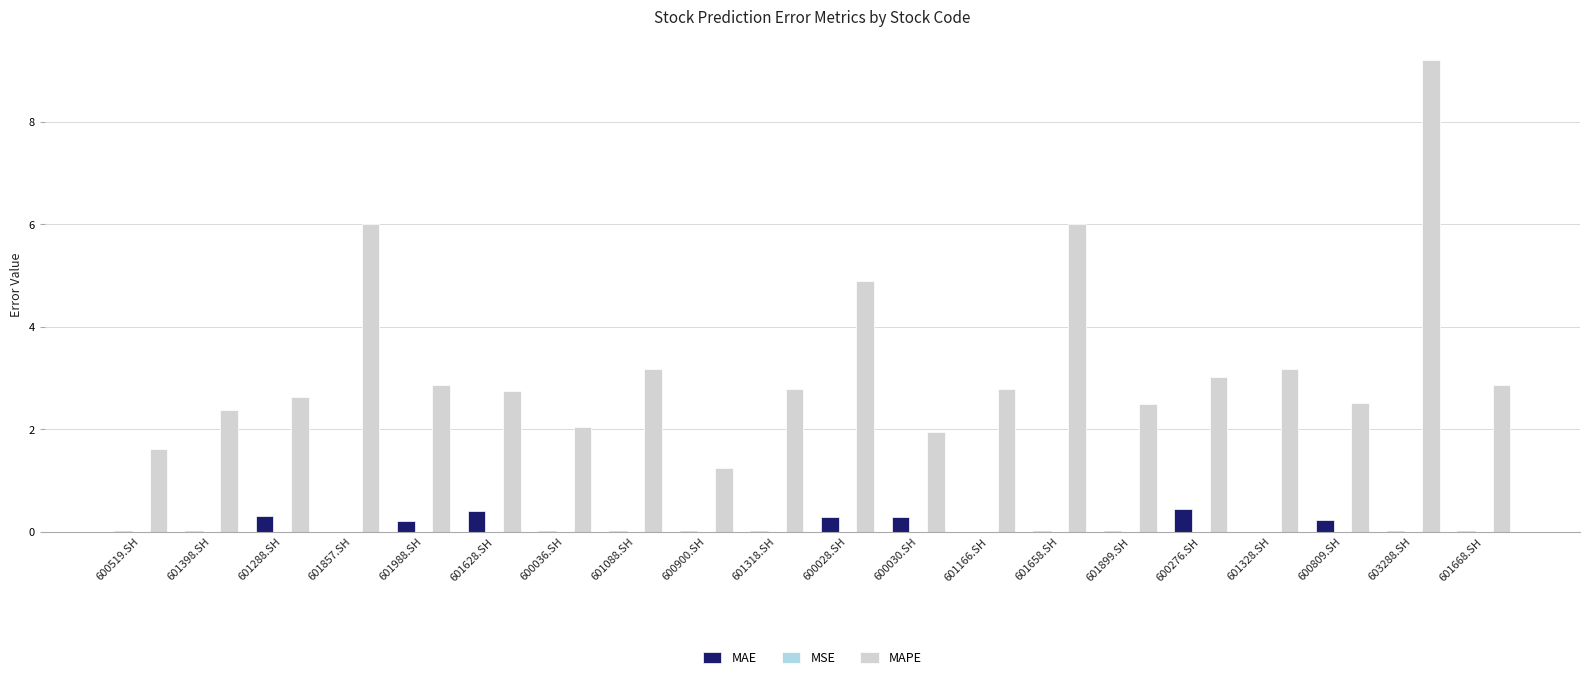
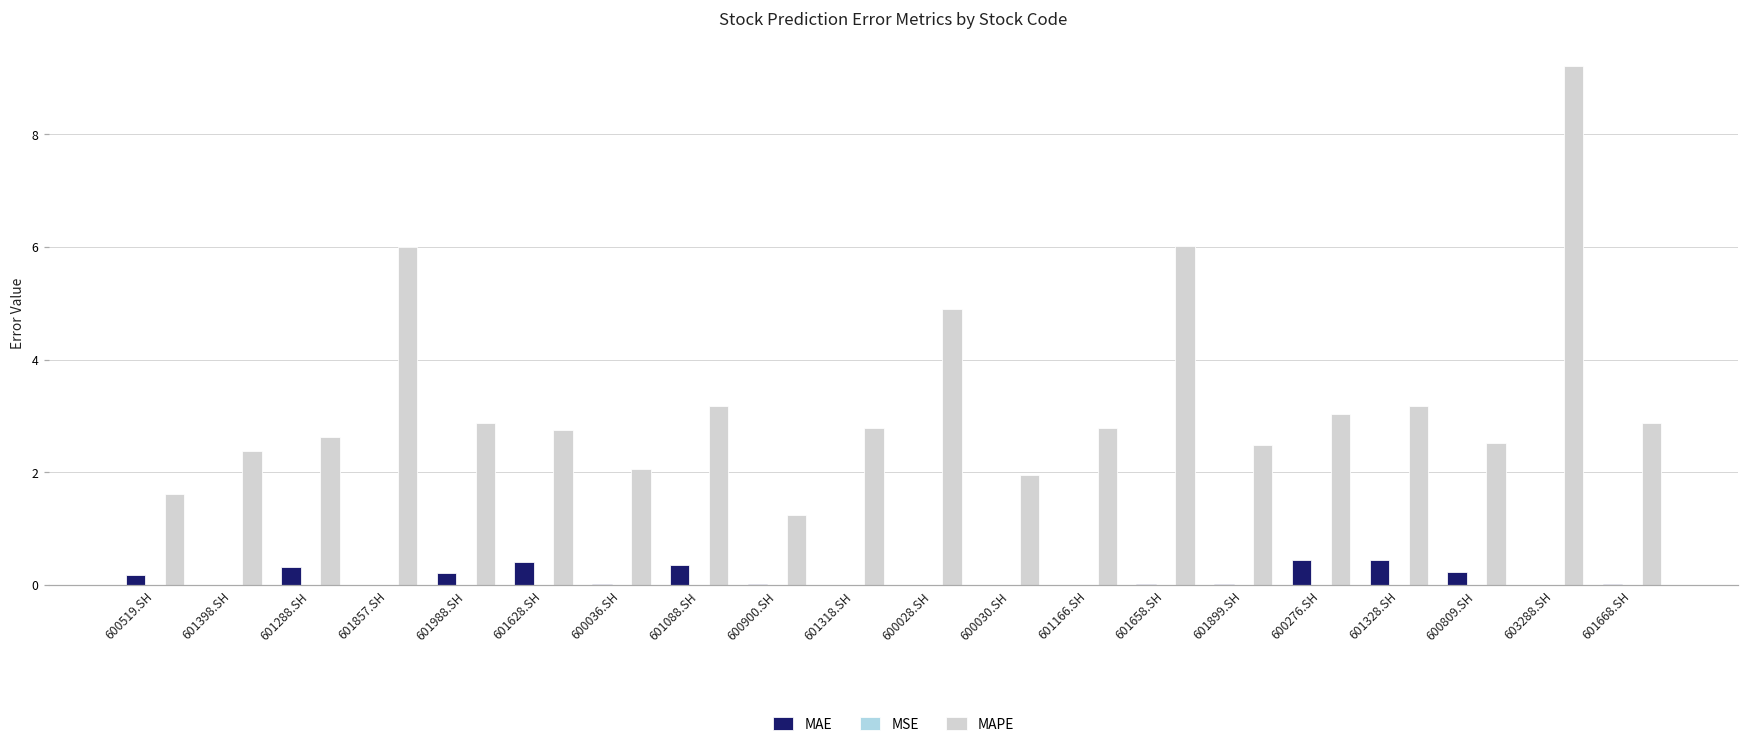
  {
    "MAE": {
-     "600519.SH": 0.0,
+     "600519.SH": 0.2,
      "601288.SH": 0.3,
      "601988.SH": 0.2,
      "601628.SH": 0.4,
-     "601088.SH": 0.0,
-     "600028.SH": 0.3,
-     "600030.SH": 0.3,
+     "601088.SH": 0.4,
+     "600028.SH": 0.0,
+     "600030.SH": 0.0,
      "600276.SH": 0.4,
-     "601328.SH": 0.0,
+     "601328.SH": 0.4,
      "600809.SH": 0.2
    }
  }
